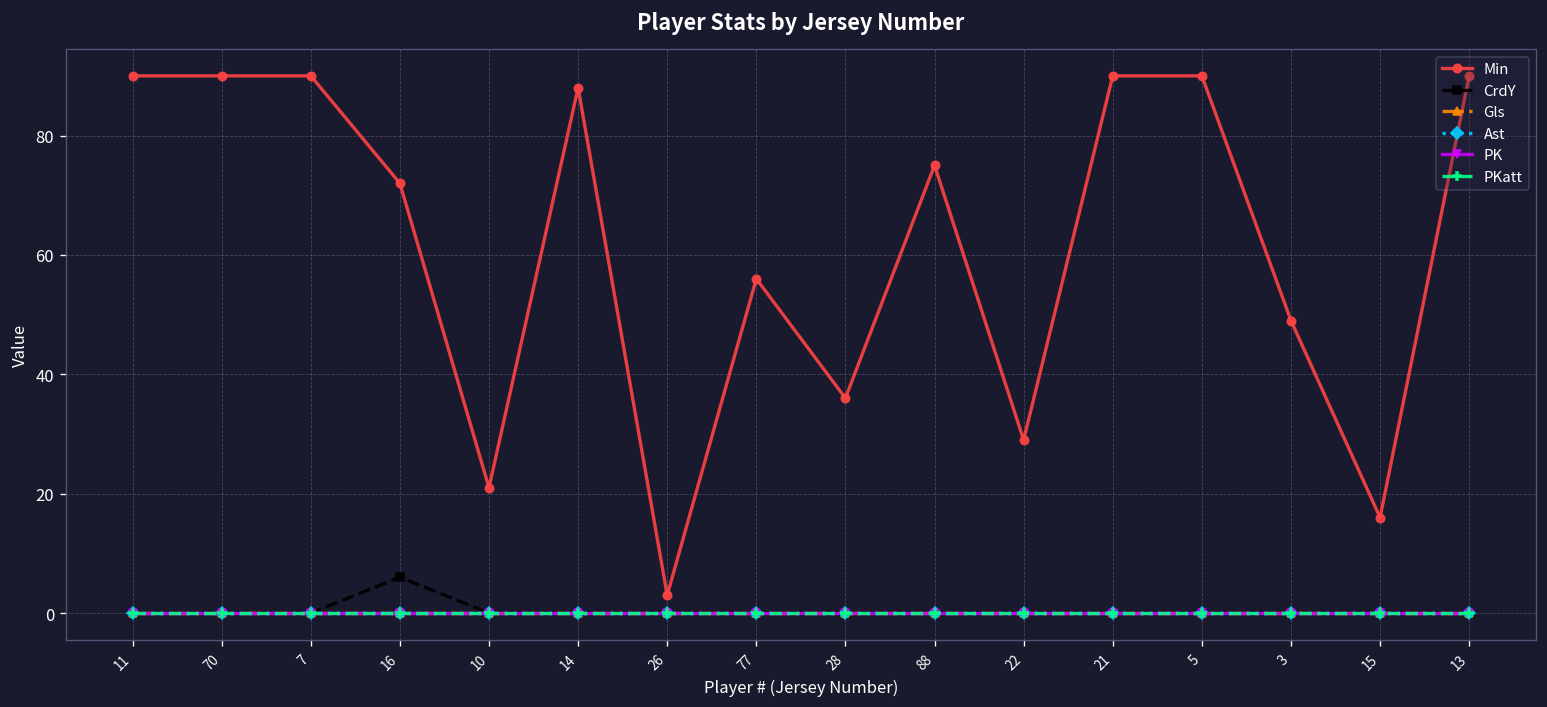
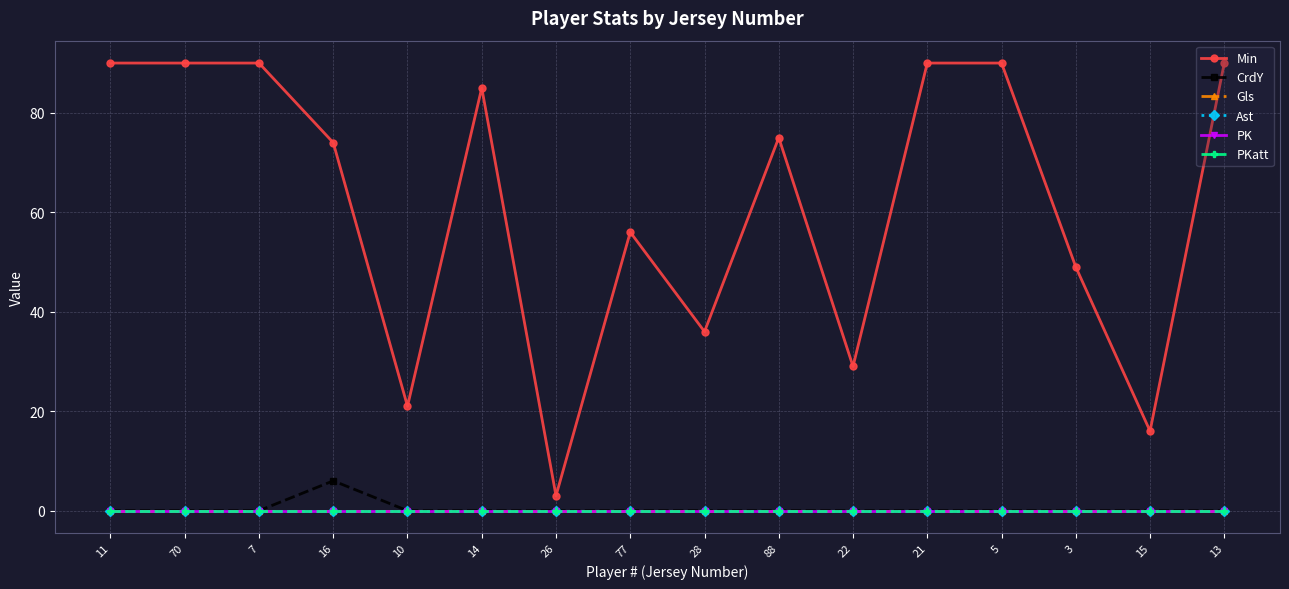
  {
    "Min": {
      "11": 90,
      "70": 90,
      "7": 90,
-     "16": 72,
+     "16": 74,
      "10": 21,
-     "14": 88,
+     "14": 85,
      "26": 3,
      "77": 56,
      "28": 36,
      "88": 75,
      "22": 29,
      "21": 90,
      "5": 90,
      "3": 49,
      "15": 16
    },
    "CrdY": {
      "16": 6
    },
    "PKatt": {
      "16": 0
    }
  }
